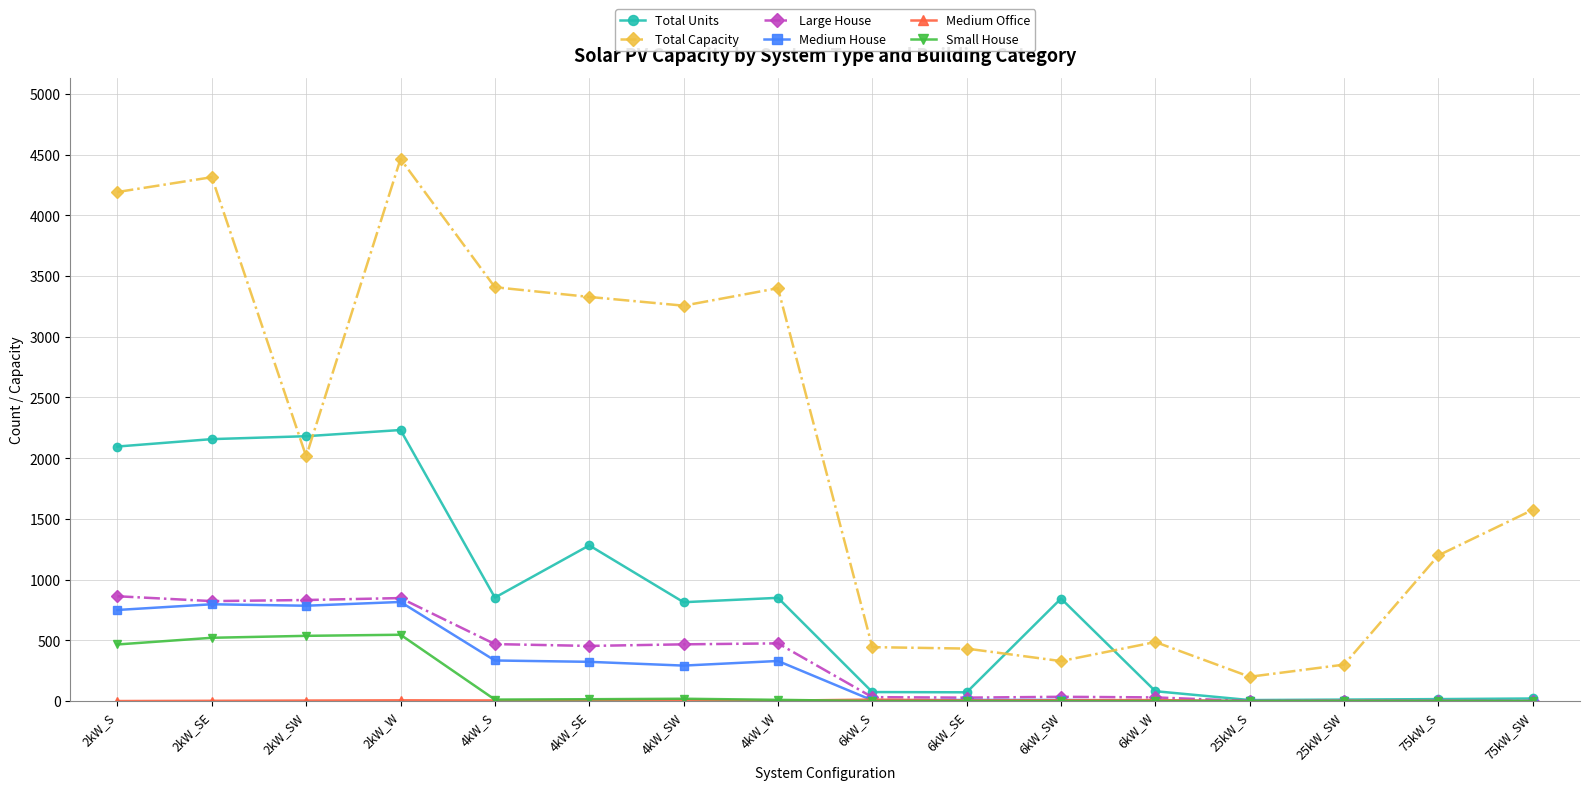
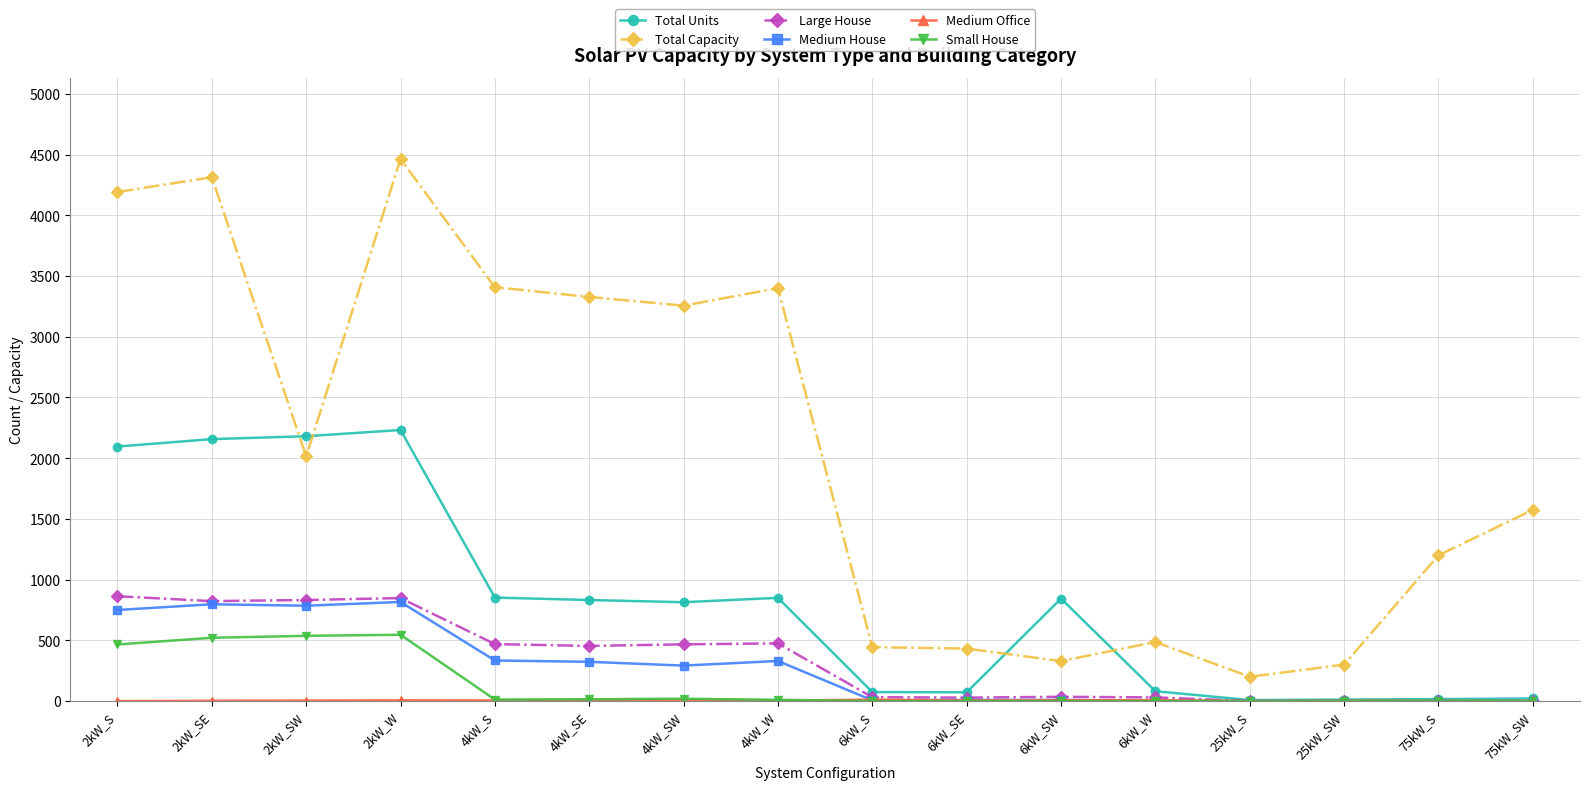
  {
    "Total Units": {
      "2kW_S": 2100,
      "2kW_SE": 2160,
      "2kW_SW": 2180,
      "2kW_W": 2230,
      "4kW_S": 850,
-     "4kW_SE": 1280,
+     "4kW_SE": 830,
      "4kW_SW": 810,
      "4kW_W": 850,
      "6kW_S": 70,
      "6kW_SE": 70,
      "6kW_SW": 840,
      "6kW_W": 80
    },
    "Total Capacity": {
      "2kW_S": 4190,
      "2kW_SE": 4310,
      "2kW_SW": 2020,
      "2kW_W": 4460,
      "4kW_S": 3410,
      "4kW_SE": 3330,
      "4kW_SW": 3260,
      "4kW_W": 3400,
      "6kW_S": 440,
      "6kW_SE": 430,
      "6kW_SW": 330,
      "6kW_W": 490,
      "25kW_S": 200,
      "25kW_SW": 300,
      "75kW_S": 1200,
      "75kW_SW": 1580
    },
    "Large House": {
      "2kW_S": 860,
      "2kW_SE": 820,
      "2kW_SW": 830,
      "2kW_W": 850,
      "4kW_S": 470,
      "4kW_SE": 450,
      "4kW_SW": 470,
      "4kW_W": 480,
      "6kW_SW": 40,
      "6kW_W": 30
    },
    "Medium House": {
      "2kW_S": 750,
      "2kW_SE": 800,
      "2kW_SW": 790,
      "2kW_W": 820,
      "4kW_S": 330,
      "4kW_SE": 320,
      "4kW_SW": 290,
      "4kW_W": 330
    },
    "Medium Office": {
      "2kW_S": 0,
      "2kW_SE": 0,
      "2kW_SW": 0,
      "2kW_W": 10
    },
    "Small House": {
      "2kW_S": 470,
      "2kW_SE": 520,
      "2kW_SW": 540,
      "2kW_W": 550
    }
  }
